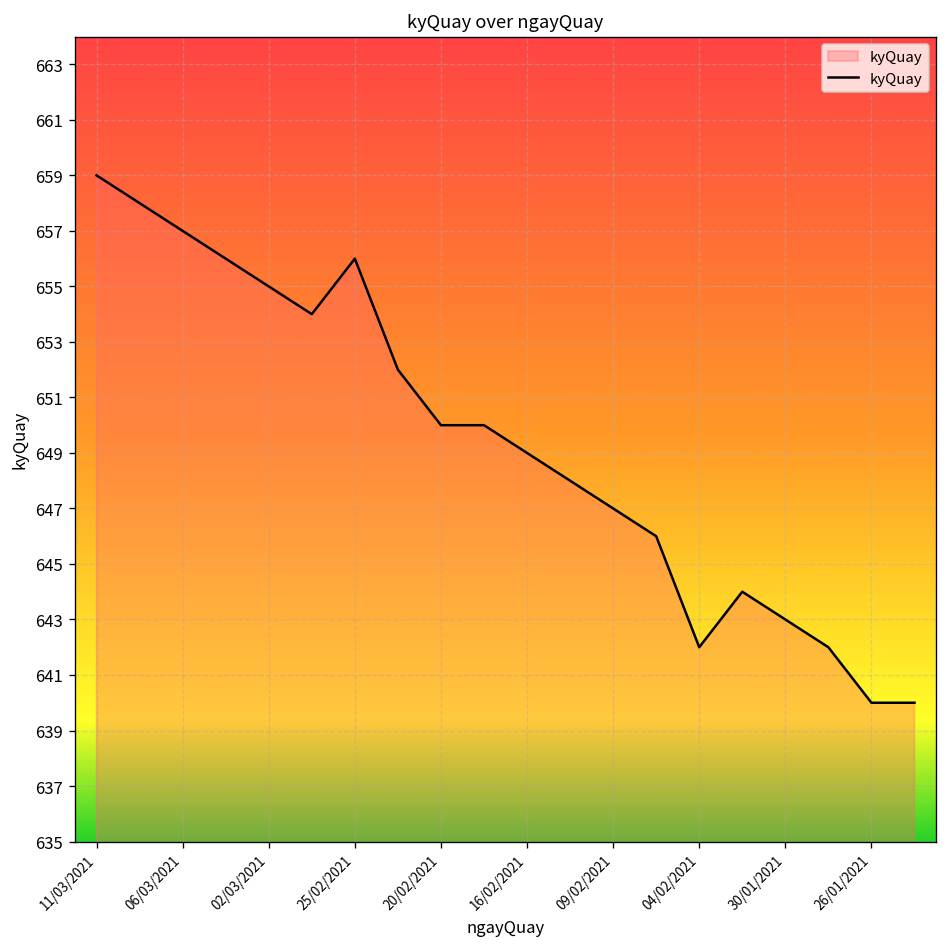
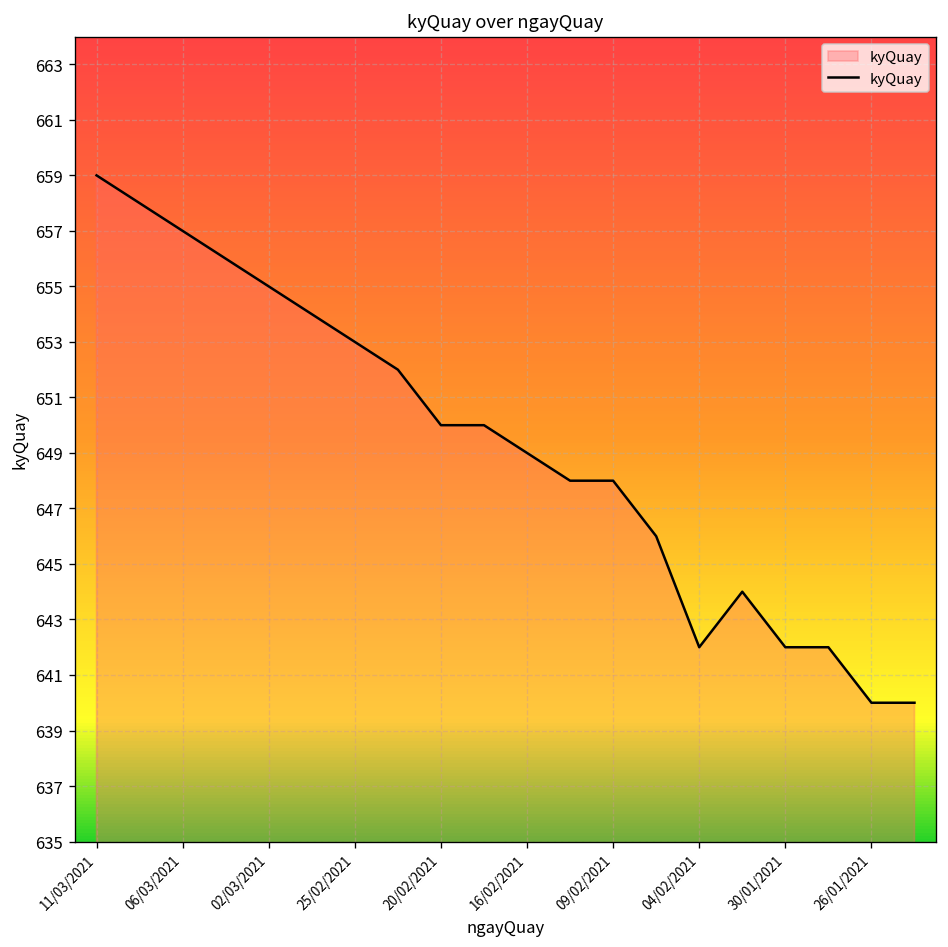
  {
    "11/03/2021": 659,
    "06/03/2021": 657,
    "02/03/2021": 655,
-   "25/02/2021": 656,
+   "25/02/2021": 653,
    "20/02/2021": 650,
    "16/02/2021": 649,
-   "09/02/2021": 647,
+   "09/02/2021": 648,
    "04/02/2021": 642,
-   "30/01/2021": 643,
+   "30/01/2021": 642,
    "26/01/2021": 640
  }
